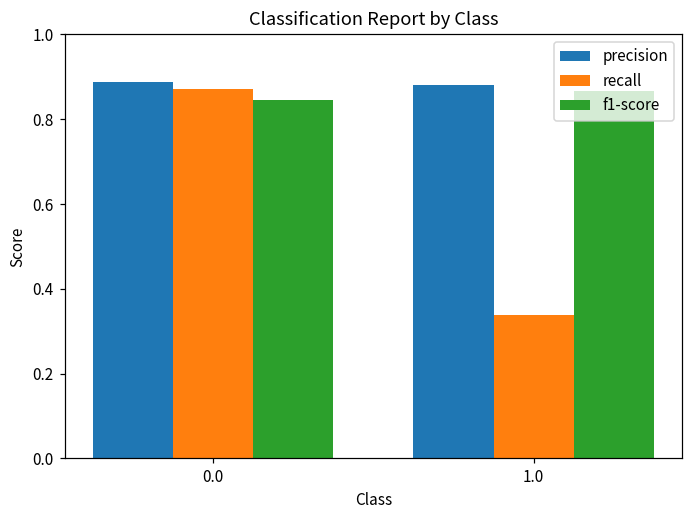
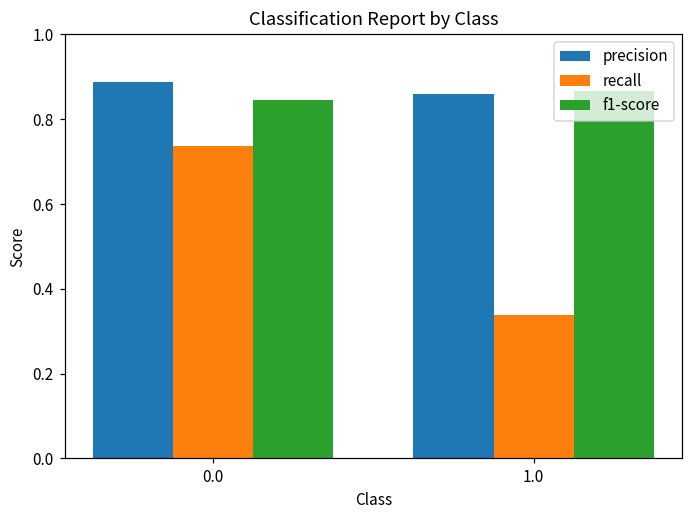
  {
    "precision": {
      "0.0": 0.89,
-     "1.0": 0.88
+     "1.0": 0.86
    },
    "recall": {
-     "0.0": 0.87,
+     "0.0": 0.74,
      "1.0": 0.34
    },
    "f1-score": {
      "0.0": 0.84
    }
  }
